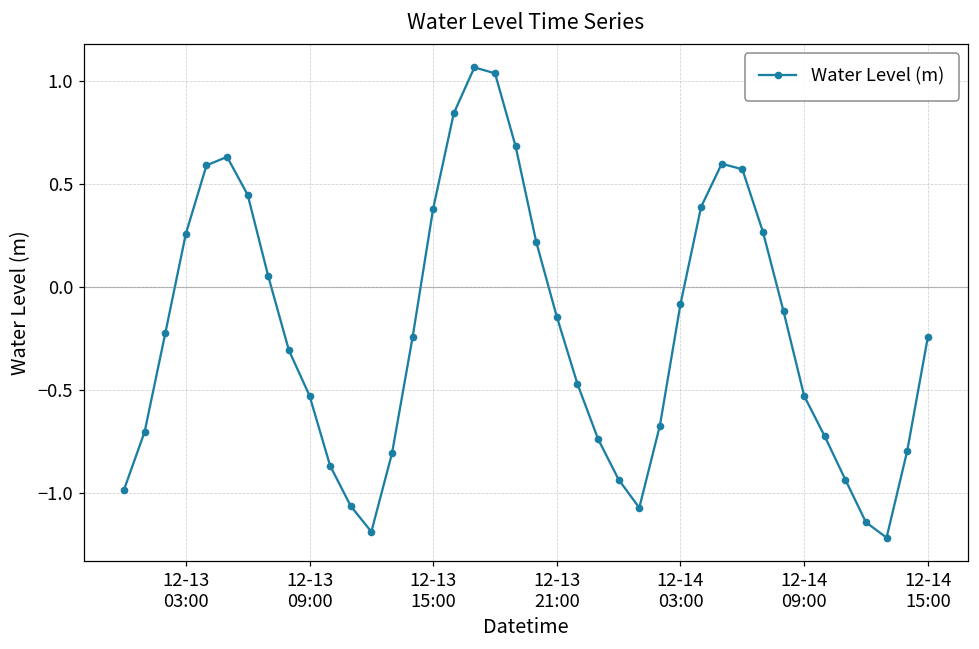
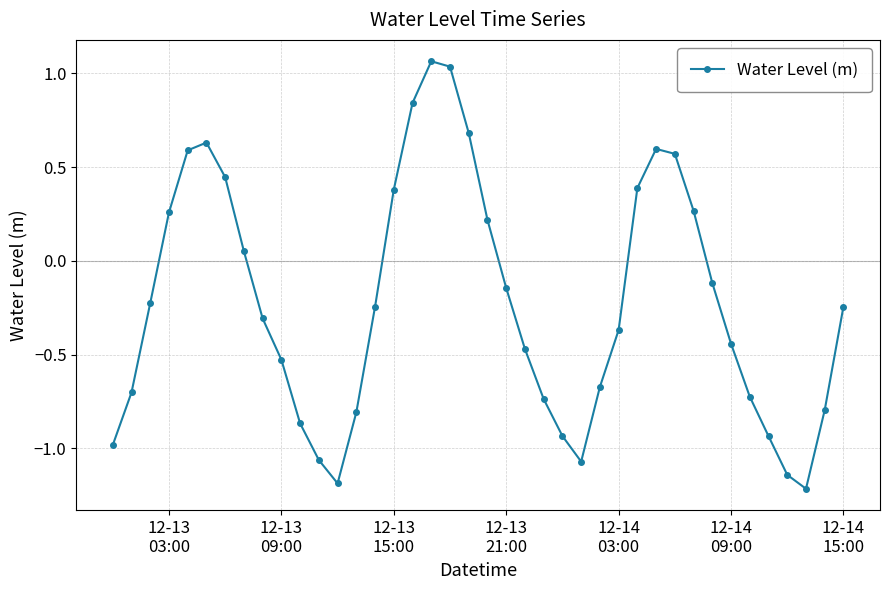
  {
    "12-13 03:00": 0.26,
    "12-13 09:00": -0.53,
    "12-13 15:00": 0.38,
    "12-13 21:00": -0.14,
-   "12-14 03:00": -0.08,
-   "12-14 09:00": -0.53,
+   "12-14 03:00": -0.37,
+   "12-14 09:00": -0.44,
    "12-14 15:00": -0.24
  }
